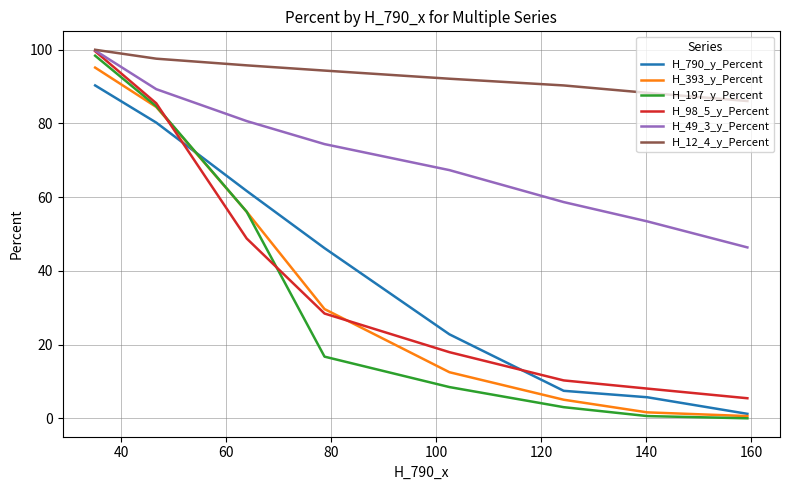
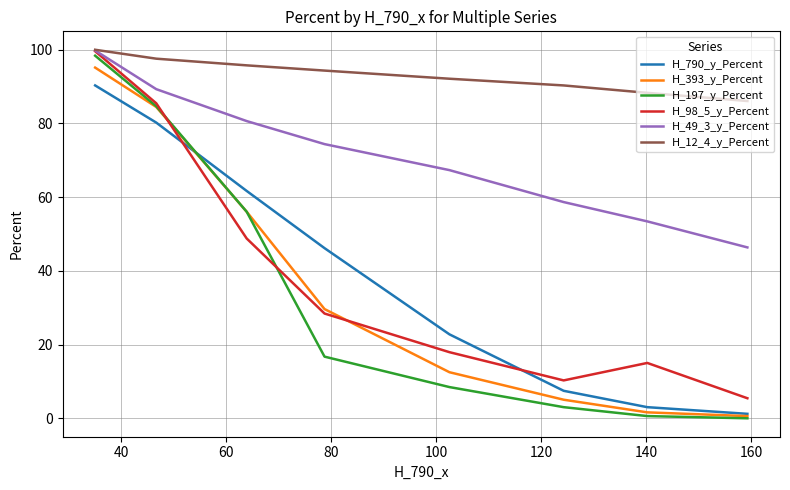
  {
    "H_790_y_Percent": {
-     "140": 6
+     "140": 3
    },
    "H_393_y_Percent": {
      "140": 2
    },
    "H_197_y_Percent": {
      "140": 1
    },
    "H_98_5_y_Percent": {
-     "140": 8
+     "140": 15
    },
    "H_49_3_y_Percent": {
      "140": 53
    }
  }
